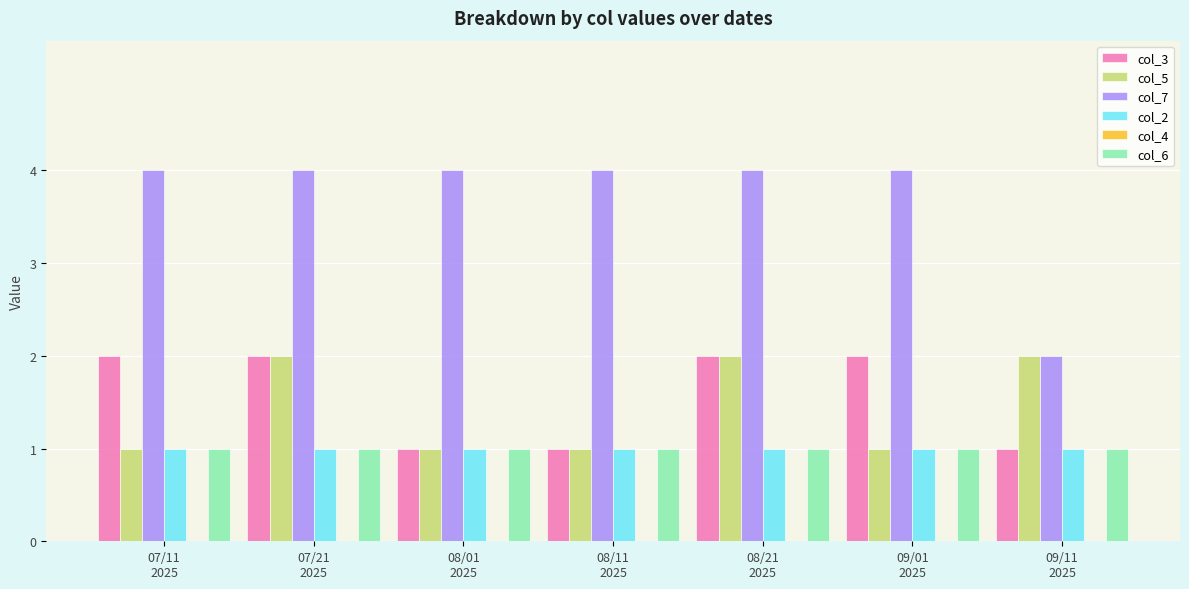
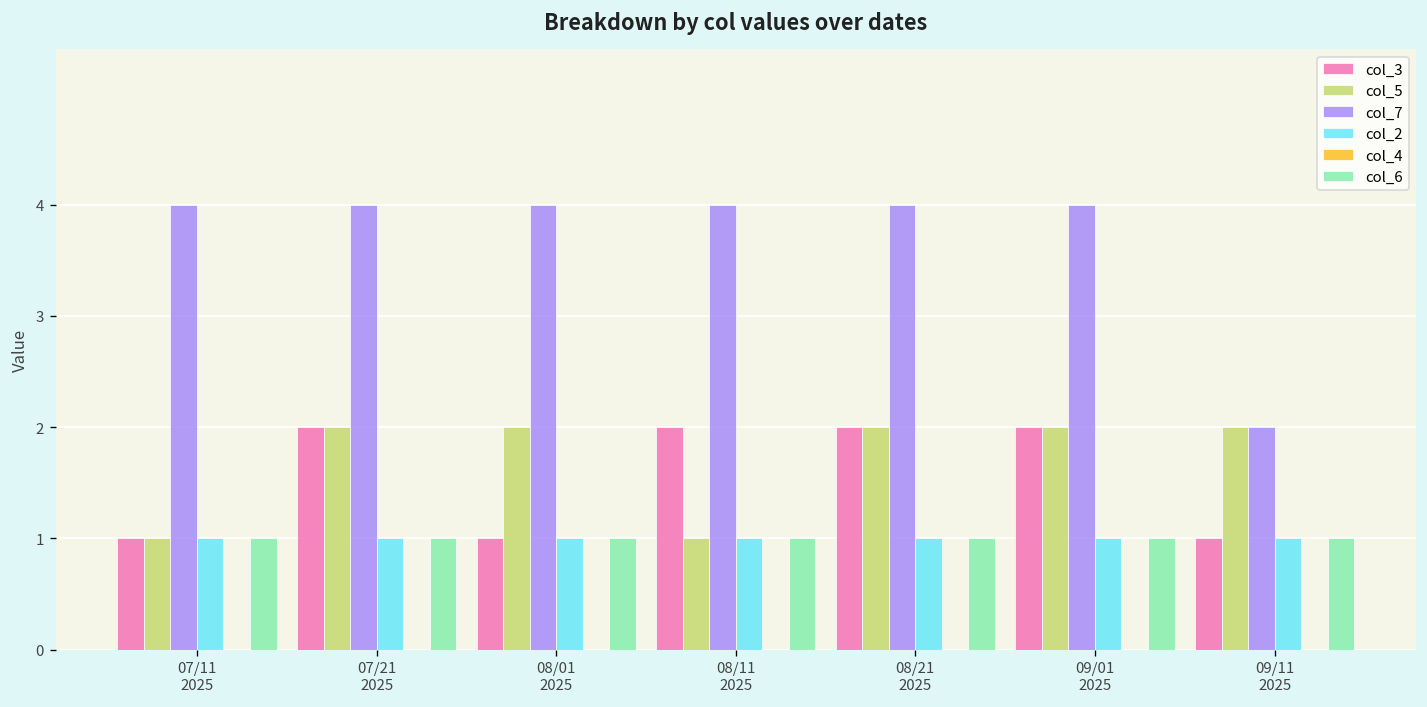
  {
    "col_3": {
-     "07/11 2025": 2,
+     "07/11 2025": 1,
      "07/21 2025": 2,
      "08/01 2025": 1,
-     "08/11 2025": 1,
+     "08/11 2025": 2,
      "08/21 2025": 2,
      "09/01 2025": 2,
      "09/11 2025": 1
    },
    "col_5": {
      "07/11 2025": 1,
      "07/21 2025": 2,
-     "08/01 2025": 1,
+     "08/01 2025": 2,
      "08/11 2025": 1,
      "08/21 2025": 2,
-     "09/01 2025": 1,
+     "09/01 2025": 2,
      "09/11 2025": 2
    },
    "col_7": {
      "07/11 2025": 4,
      "07/21 2025": 4,
      "08/01 2025": 4,
      "08/11 2025": 4,
      "08/21 2025": 4,
      "09/01 2025": 4,
      "09/11 2025": 2
    },
    "col_2": {
      "07/11 2025": 1,
      "07/21 2025": 1,
      "08/01 2025": 1,
      "08/11 2025": 1,
      "08/21 2025": 1,
      "09/01 2025": 1,
      "09/11 2025": 1
    },
    "col_4": {
      "07/11 2025": 0,
      "07/21 2025": 0,
      "08/01 2025": 0,
      "08/11 2025": 0,
      "08/21 2025": 0,
      "09/01 2025": 0,
      "09/11 2025": 0
    },
    "col_6": {
      "07/11 2025": 1,
      "07/21 2025": 1,
      "08/01 2025": 1,
      "08/11 2025": 1,
      "08/21 2025": 1,
      "09/01 2025": 1,
      "09/11 2025": 1
    }
  }
